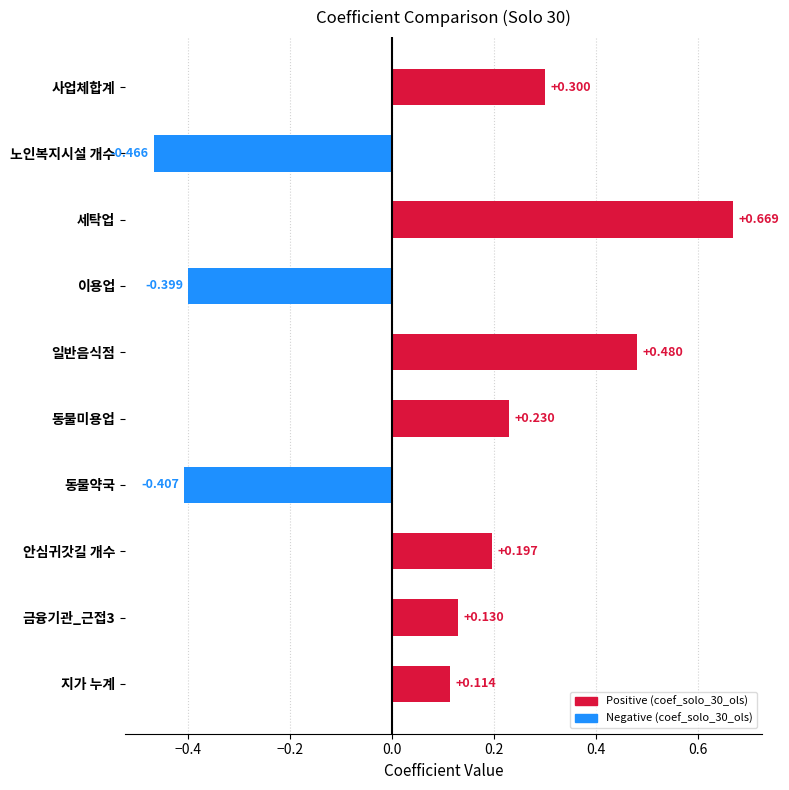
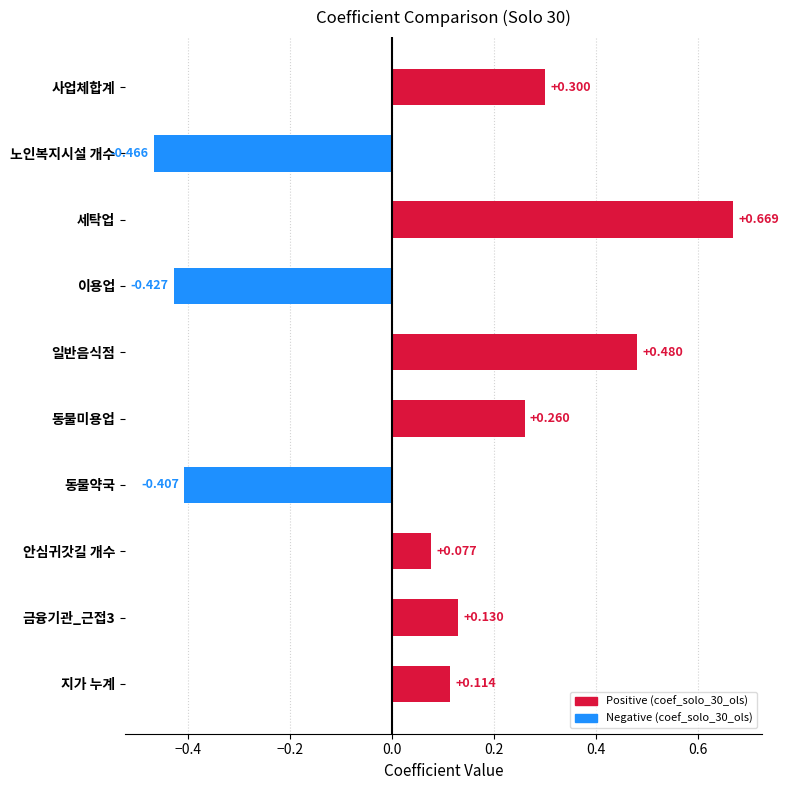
  {
    "사업체합계": "+0.300",
    "노인복지시설 개수": "-0.466",
    "세탁업": "+0.669",
-   "이용업": "-0.399",
+   "이용업": "-0.427",
    "일반음식점": "+0.480",
-   "동물미용업": "+0.230",
+   "동물미용업": "+0.260",
    "동물약국": "-0.407",
-   "안심귀갓길 개수": "+0.197",
+   "안심귀갓길 개수": "+0.077",
    "금융기관_근접3": "+0.130",
    "지가 누계": "+0.114"
  }
